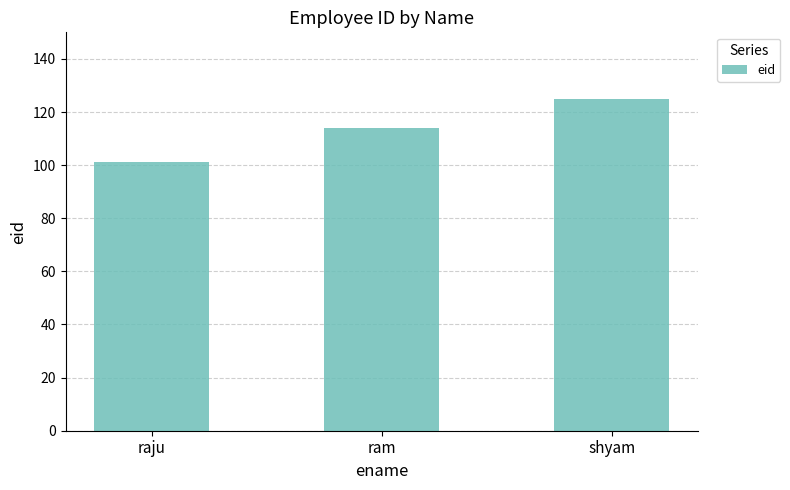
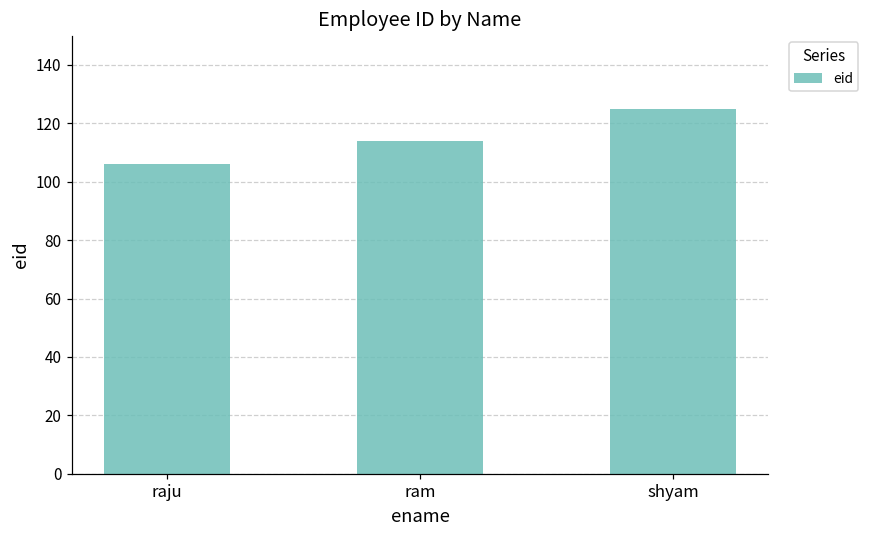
  {
-   "raju": 101,
+   "raju": 106,
    "ram": 114,
    "shyam": 125
  }
